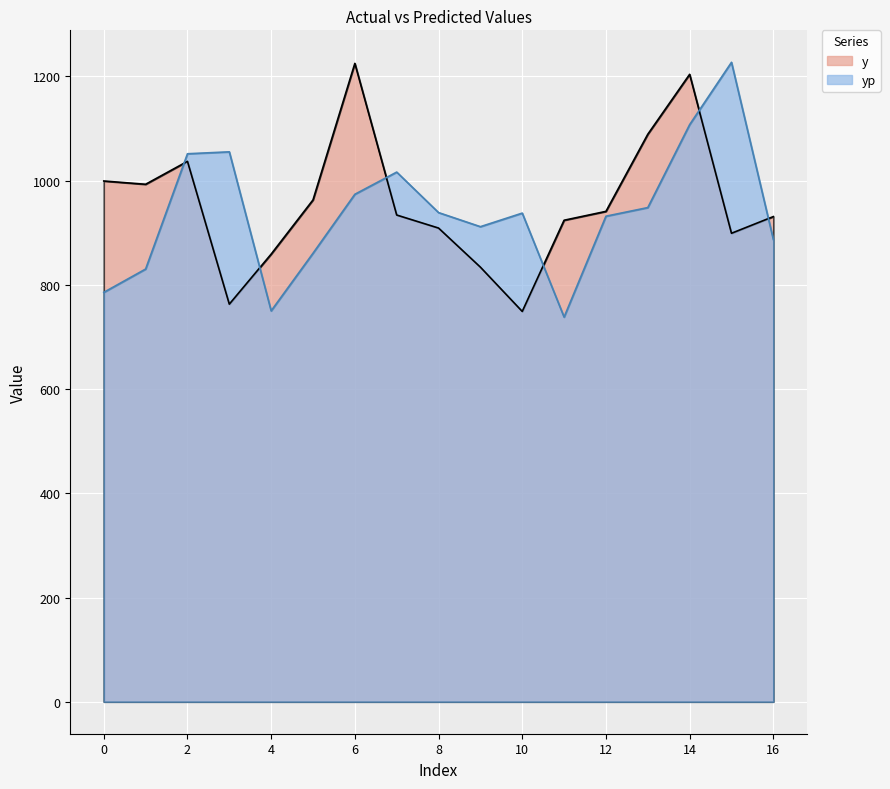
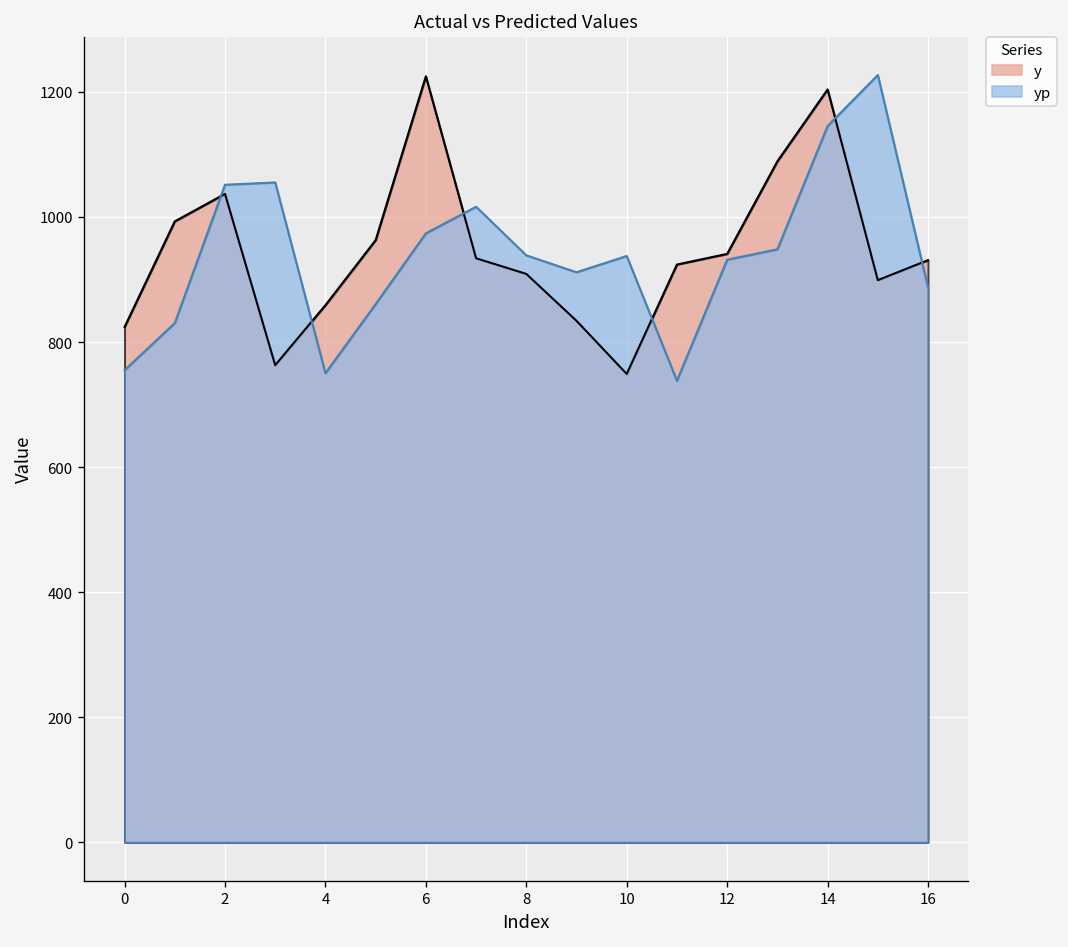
  {
    "y": {
-     "0": 1000,
+     "0": 820,
      "2": 1040,
      "4": 860,
      "6": 1230,
      "8": 910,
      "10": 750,
      "12": 940,
      "14": 1200,
      "16": 930
    },
    "yp": {
-     "0": 790,
+     "0": 760,
      "2": 1050,
      "4": 750,
      "6": 970,
      "8": 940,
      "10": 940,
      "12": 930,
-     "14": 1110,
+     "14": 1150,
      "16": 890
    }
  }
